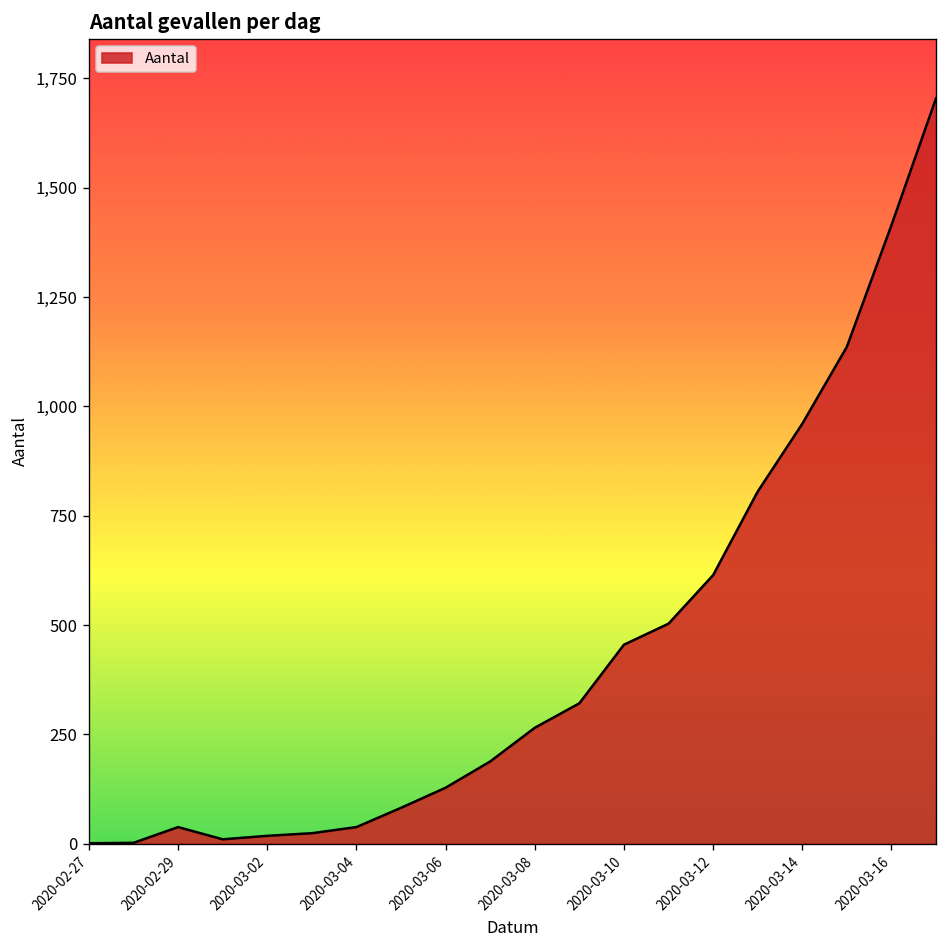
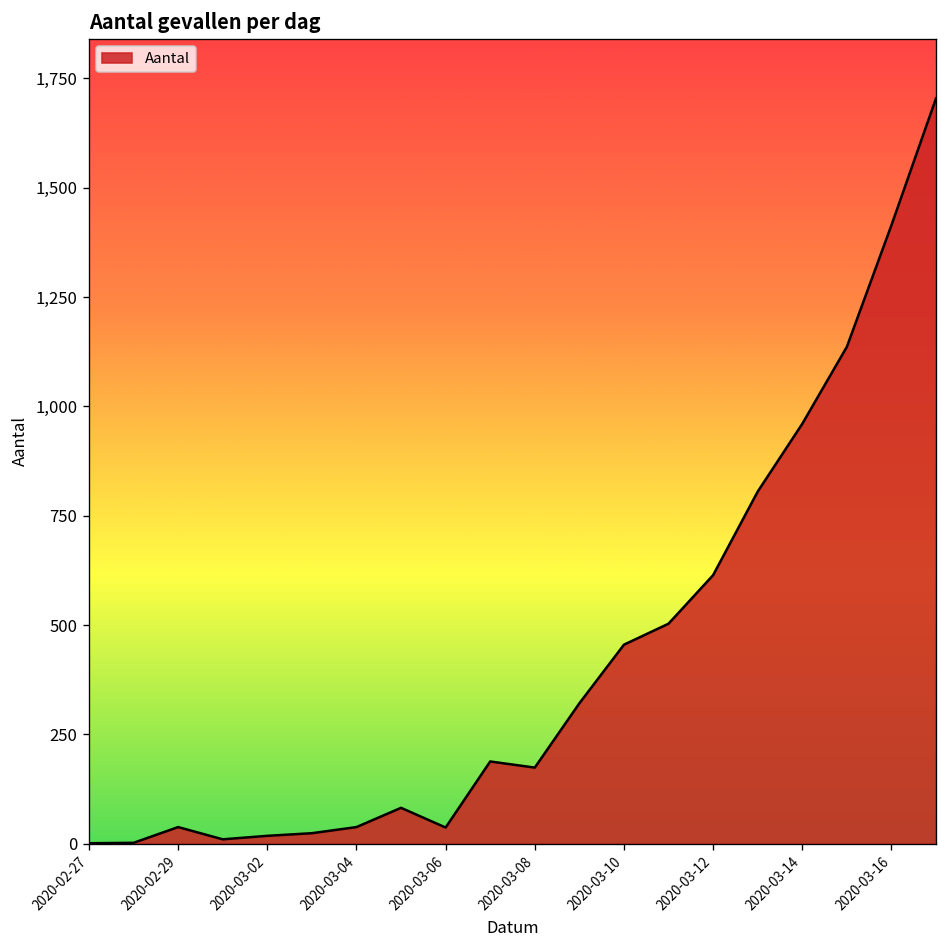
  {
    "2020-02-27": "0",
    "2020-02-29": "40",
    "2020-03-02": "20",
    "2020-03-04": "40",
-   "2020-03-06": "130",
-   "2020-03-08": "270",
+   "2020-03-06": "40",
+   "2020-03-08": "170",
    "2020-03-10": "460",
    "2020-03-12": "610",
    "2020-03-14": "960",
    "2020-03-16": "1,410"
  }
